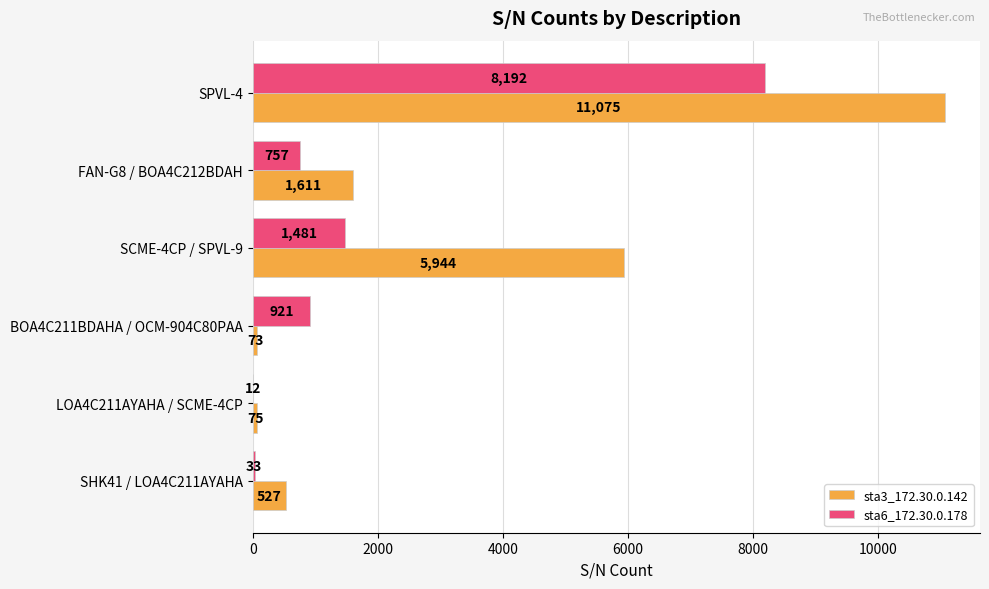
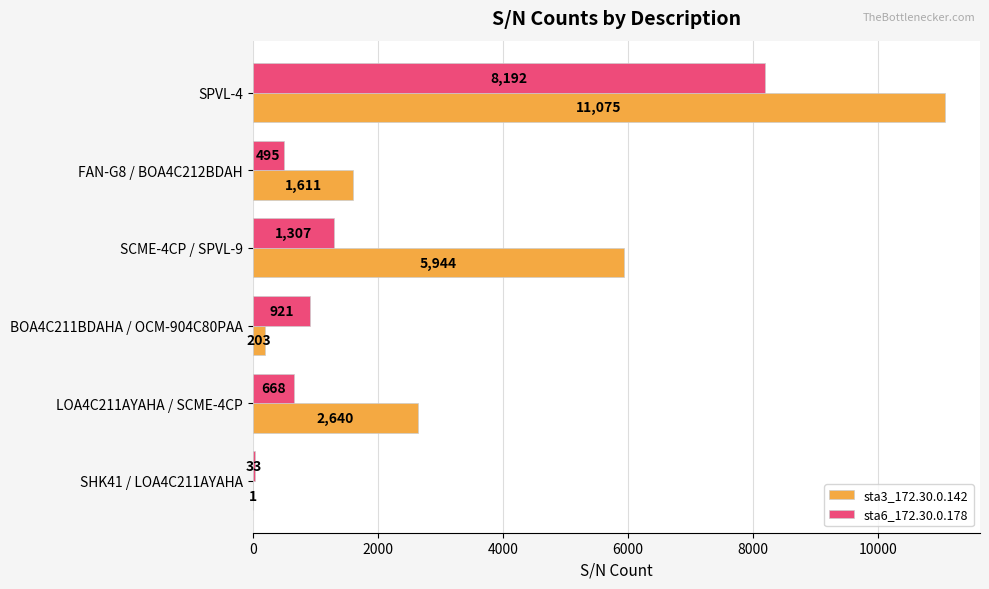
  {
    "sta3_172.30.0.142": {
      "SPVL-4": "11,075",
      "FAN-G8 / BOA4C212BDAH": "1,611",
      "SCME-4CP / SPVL-9": "5,944",
-     "BOA4C211BDAHA / OCM-904C80PAA": "73",
-     "LOA4C211AYAHA / SCME-4CP": "75",
-     "SHK41 / LOA4C211AYAHA": "527"
+     "BOA4C211BDAHA / OCM-904C80PAA": "203",
+     "LOA4C211AYAHA / SCME-4CP": "2,640",
+     "SHK41 / LOA4C211AYAHA": "1"
    },
    "sta6_172.30.0.178": {
      "SPVL-4": "8,192",
-     "FAN-G8 / BOA4C212BDAH": "757",
-     "SCME-4CP / SPVL-9": "1,481",
+     "FAN-G8 / BOA4C212BDAH": "495",
+     "SCME-4CP / SPVL-9": "1,307",
      "BOA4C211BDAHA / OCM-904C80PAA": "921",
-     "LOA4C211AYAHA / SCME-4CP": "12",
+     "LOA4C211AYAHA / SCME-4CP": "668",
      "SHK41 / LOA4C211AYAHA": "33"
    }
  }
